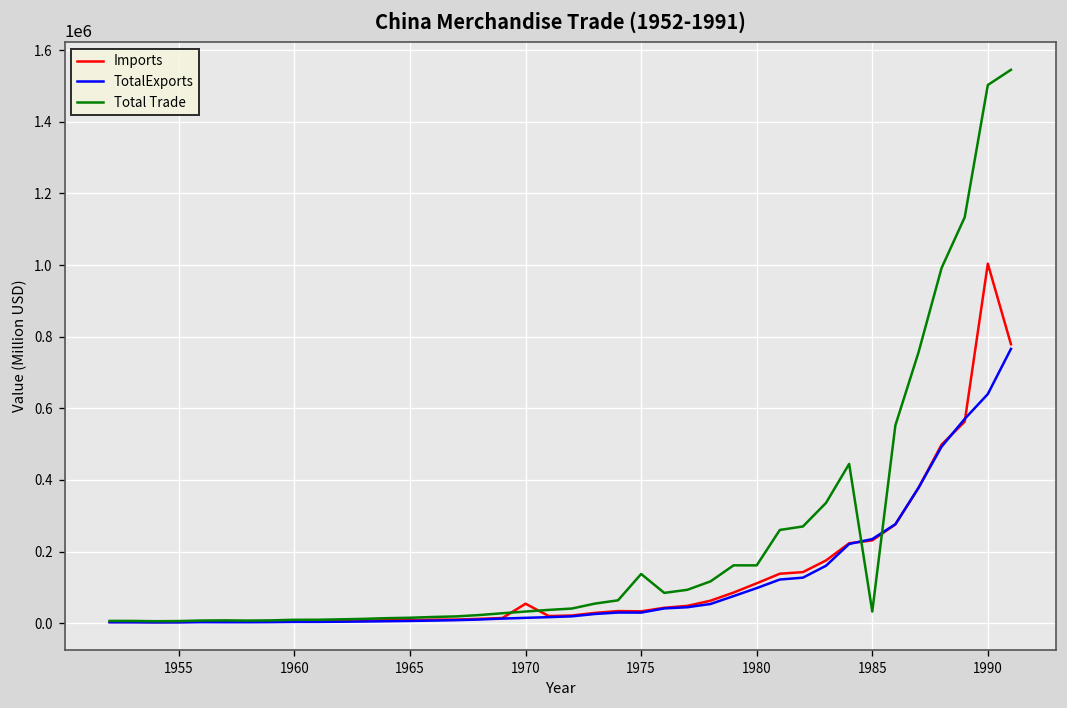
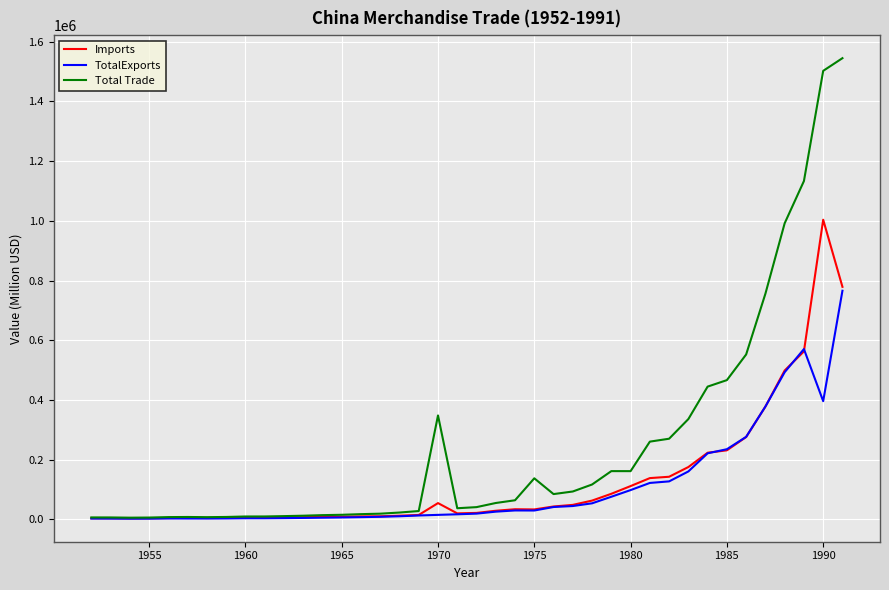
  {
    "Imports": {
      "1970": 50000,
      "1980": 110000,
      "1990": 1000000
    },
    "TotalExports": {
      "1970": 20000,
      "1980": 100000,
-     "1990": 640000
+     "1990": 400000
    },
    "Total Trade": {
-     "1970": 30000,
+     "1970": 350000,
      "1975": 140000,
      "1980": 160000,
-     "1985": 30000,
+     "1985": 470000,
      "1990": 1500000
    }
  }
